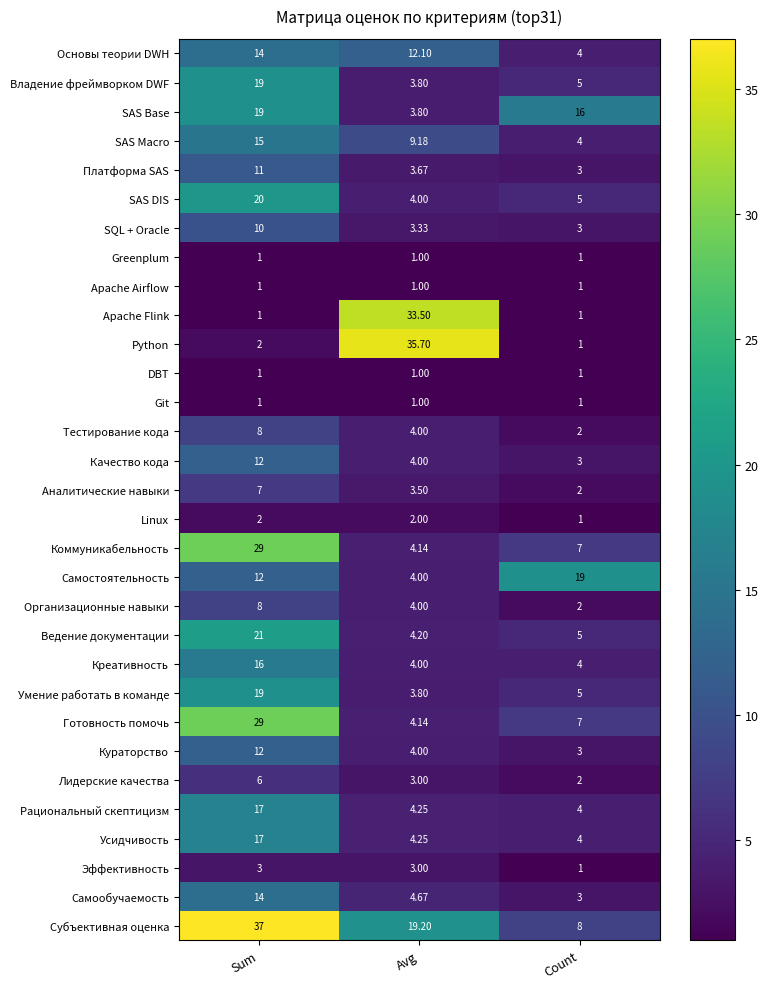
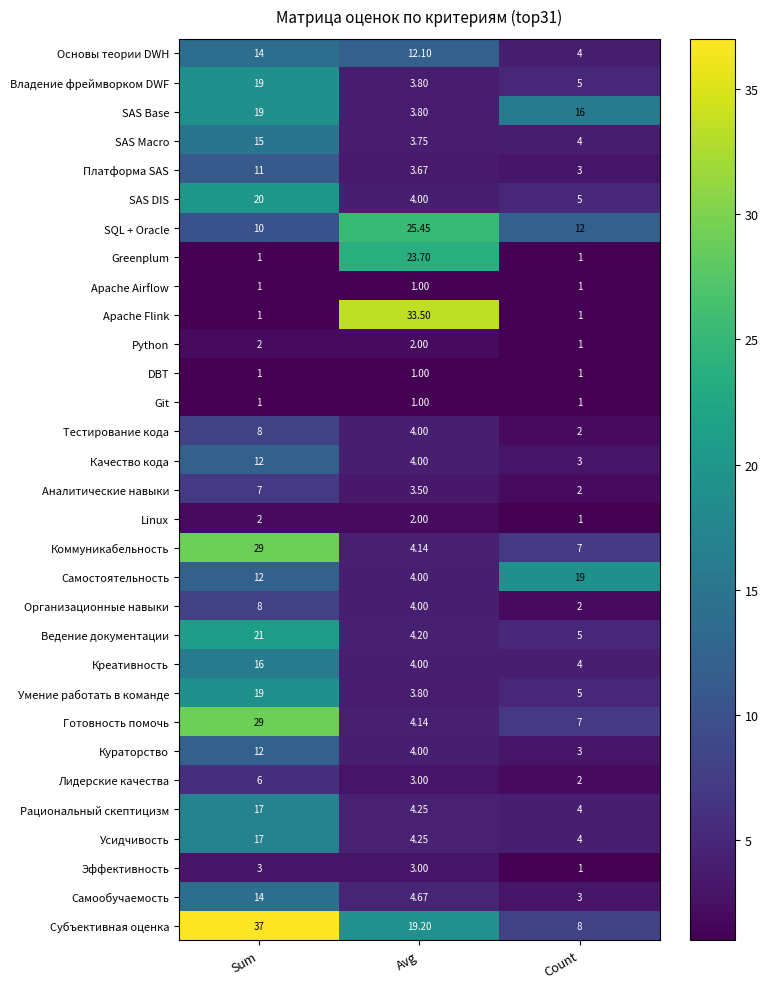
  {
    "Основы теории DWH": {
      "Sum": 14,
      "Avg": 12.10,
      "Count": 4
    },
    "Владение фреймворком DWF": {
      "Sum": 19,
      "Avg": 3.80,
      "Count": 5
    },
    "SAS Base": {
      "Sum": 19,
      "Avg": 3.80,
      "Count": 16
    },
    "SAS Macro": {
      "Sum": 15,
-     "Avg": 9.18,
+     "Avg": 3.75,
      "Count": 4
    },
    "Платформа SAS": {
      "Sum": 11,
      "Avg": 3.67,
      "Count": 3
    },
    "SAS DIS": {
      "Sum": 20,
      "Avg": 4.00,
      "Count": 5
    },
    "SQL + Oracle": {
      "Sum": 10,
-     "Avg": 3.33,
-     "Count": 3
+     "Avg": 25.45,
+     "Count": 12
    },
    "Greenplum": {
      "Sum": 1,
-     "Avg": 1.00,
+     "Avg": 23.70,
      "Count": 1
    },
    "Apache Airflow": {
      "Sum": 1,
      "Avg": 1.00,
      "Count": 1
    },
    "Apache Flink": {
      "Sum": 1,
      "Avg": 33.50,
      "Count": 1
    },
    "Python": {
      "Sum": 2,
-     "Avg": 35.70,
+     "Avg": 2.00,
      "Count": 1
    },
    "DBT": {
      "Sum": 1,
      "Avg": 1.00,
      "Count": 1
    },
    "Git": {
      "Sum": 1,
      "Avg": 1.00,
      "Count": 1
    },
    "Тестирование кода": {
      "Sum": 8,
      "Avg": 4.00,
      "Count": 2
    },
    "Качество кода": {
      "Sum": 12,
      "Avg": 4.00,
      "Count": 3
    },
    "Аналитические навыки": {
      "Sum": 7,
      "Avg": 3.50,
      "Count": 2
    },
    "Linux": {
      "Sum": 2,
      "Avg": 2.00,
      "Count": 1
    },
    "Коммуникабельность": {
      "Sum": 29,
      "Avg": 4.14,
      "Count": 7
    },
    "Самостоятельность": {
      "Sum": 12,
      "Avg": 4.00,
      "Count": 19
    },
    "Организационные навыки": {
      "Sum": 8,
      "Avg": 4.00,
      "Count": 2
    },
    "Ведение документации": {
      "Sum": 21,
      "Avg": 4.20,
      "Count": 5
    },
    "Креативность": {
      "Sum": 16,
      "Avg": 4.00,
      "Count": 4
    },
    "Умение работать в команде": {
      "Sum": 19,
      "Avg": 3.80,
      "Count": 5
    },
    "Готовность помочь": {
      "Sum": 29,
      "Avg": 4.14,
      "Count": 7
    },
    "Кураторство": {
      "Sum": 12,
      "Avg": 4.00,
      "Count": 3
    },
    "Лидерские качества": {
      "Sum": 6,
      "Avg": 3.00,
      "Count": 2
    },
    "Рациональный скептицизм": {
      "Sum": 17,
      "Avg": 4.25,
      "Count": 4
    },
    "Усидчивость": {
      "Sum": 17,
      "Avg": 4.25,
      "Count": 4
    },
    "Эффективность": {
      "Sum": 3,
      "Avg": 3.00,
      "Count": 1
    },
    "Самообучаемость": {
      "Sum": 14,
      "Avg": 4.67,
      "Count": 3
    },
    "Субъективная оценка": {
      "Sum": 37,
      "Avg": 19.20,
      "Count": 8
    }
  }
